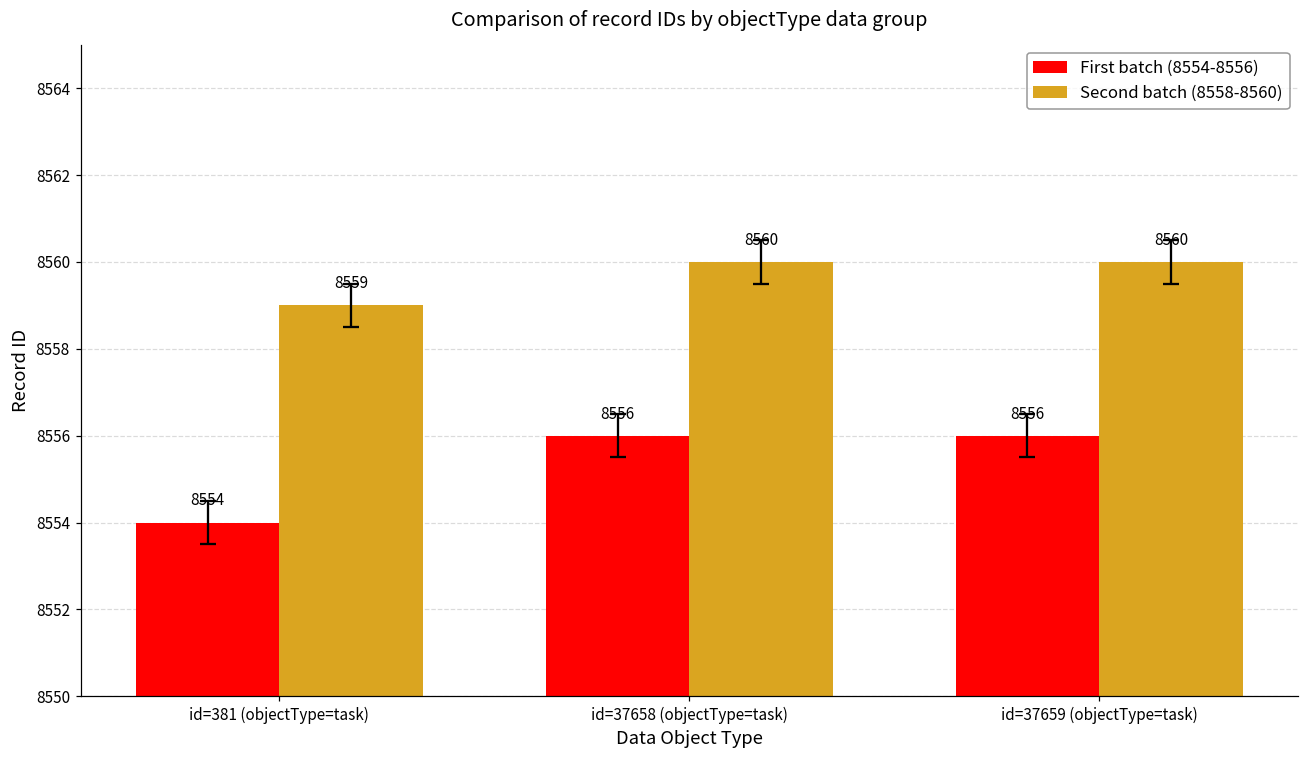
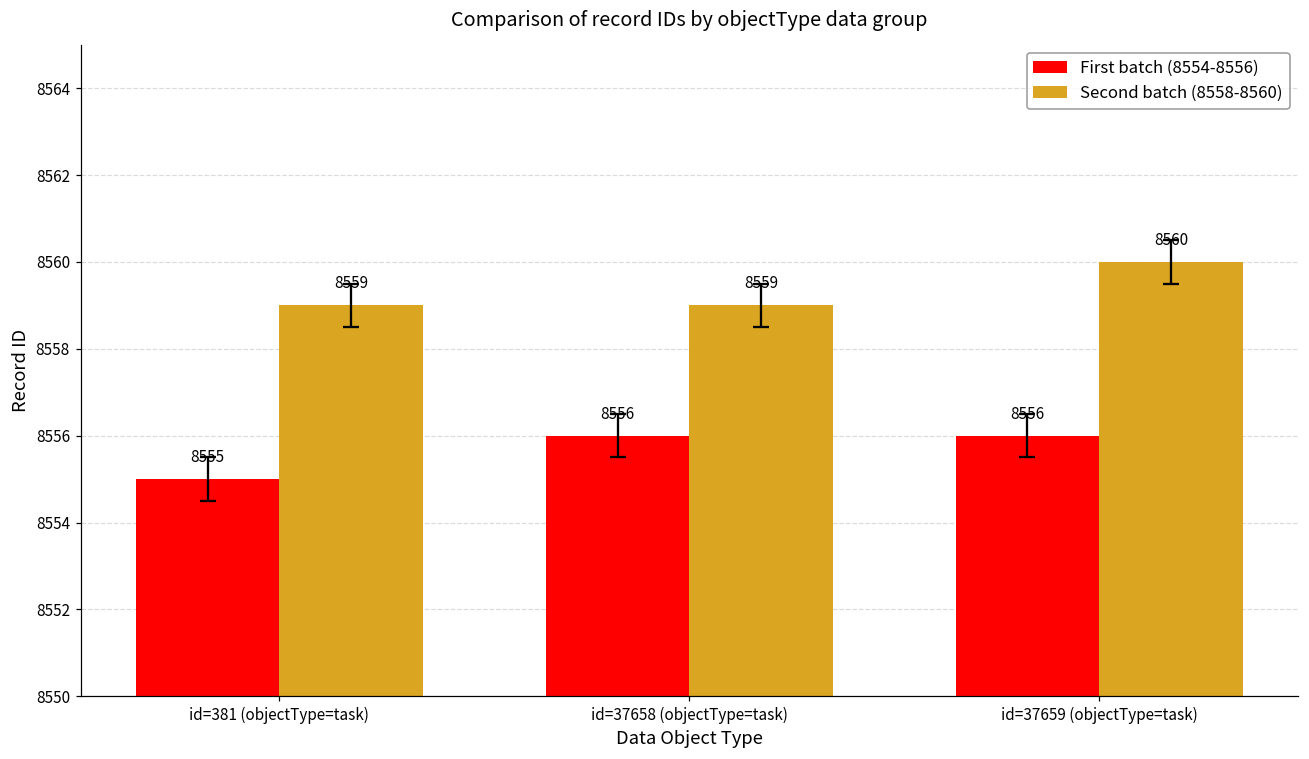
  {
    "First batch (8554-8556)": {
-     "id=381 (objectType=task)": 8554
+     "id=381 (objectType=task)": 8555
    },
    "Second batch (8558-8560)": {
-     "id=37658 (objectType=task)": 8560
+     "id=37658 (objectType=task)": 8559
    }
  }
